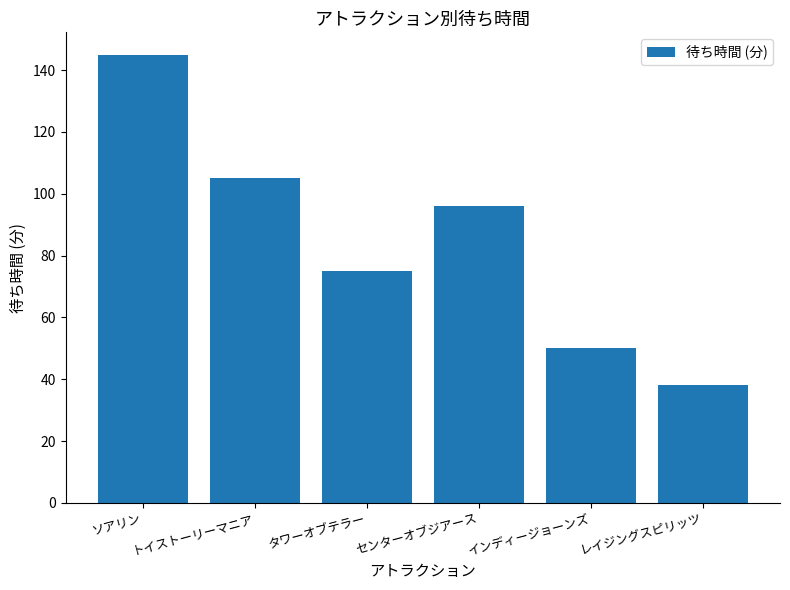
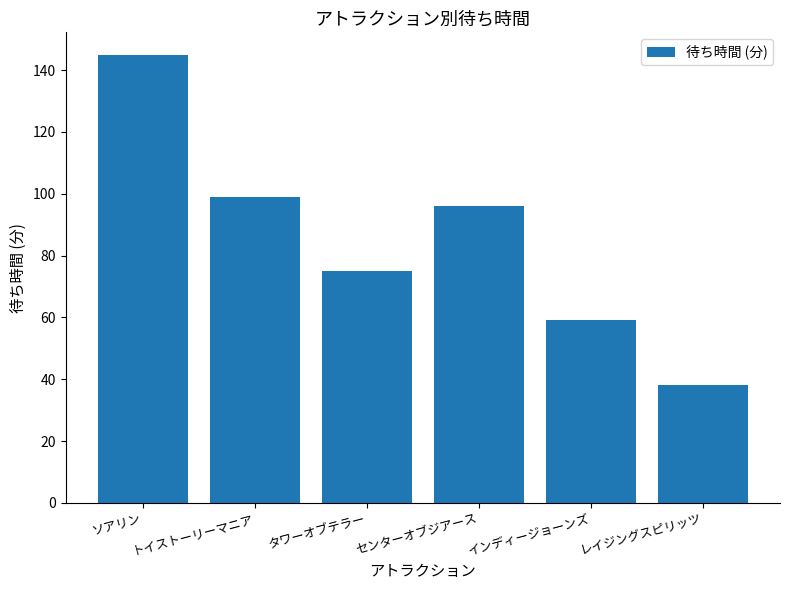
  {
    "ソアリン": 145,
-   "トイストーリーマニア": 105,
+   "トイストーリーマニア": 99,
    "タワーオブテラー": 75,
    "センターオブジアース": 96,
-   "インディージョーンズ": 50,
+   "インディージョーンズ": 59,
    "レイジングスピリッツ": 38
  }
